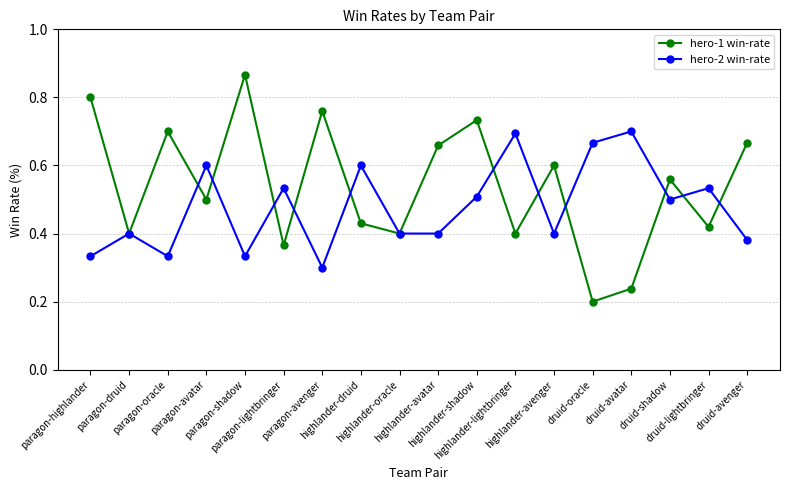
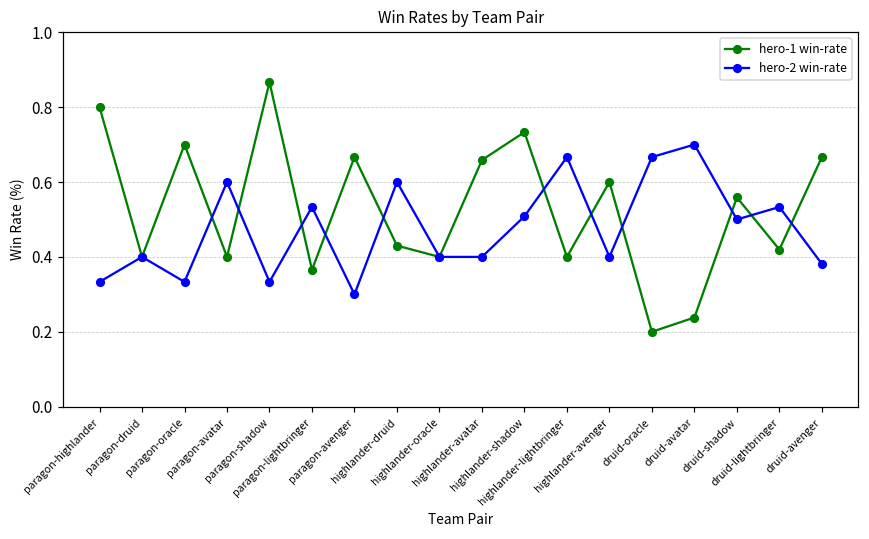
  {
    "hero-1 win-rate": {
      "paragon-highlander": 0.80,
      "paragon-oracle": 0.70,
-     "paragon-avatar": 0.5,
+     "paragon-avatar": 0.4,
      "paragon-shadow": 0.87,
      "paragon-lightbringer": 0.37,
-     "paragon-avenger": 0.76,
+     "paragon-avenger": 0.67,
      "highlander-druid": 0.43,
      "highlander-avatar": 0.66,
      "highlander-shadow": 0.73,
      "highlander-lightbringer": 0.40,
      "highlander-avenger": 0.60,
      "druid-oracle": 0.20,
      "druid-avatar": 0.24,
      "druid-shadow": 0.56,
      "druid-lightbringer": 0.42,
      "druid-avenger": 0.67
    },
    "hero-2 win-rate": {
      "paragon-highlander": 0.33,
      "paragon-oracle": 0.33,
      "paragon-avatar": 0.60,
      "paragon-shadow": 0.33,
      "paragon-lightbringer": 0.53,
      "paragon-avenger": 0.30,
      "highlander-druid": 0.60,
      "highlander-avatar": 0.40,
      "highlander-shadow": 0.51,
-     "highlander-lightbringer": 0.69,
+     "highlander-lightbringer": 0.67,
      "highlander-avenger": 0.40,
      "druid-oracle": 0.67,
      "druid-avatar": 0.70,
      "druid-shadow": 0.50,
      "druid-lightbringer": 0.53,
      "druid-avenger": 0.38
    }
  }
